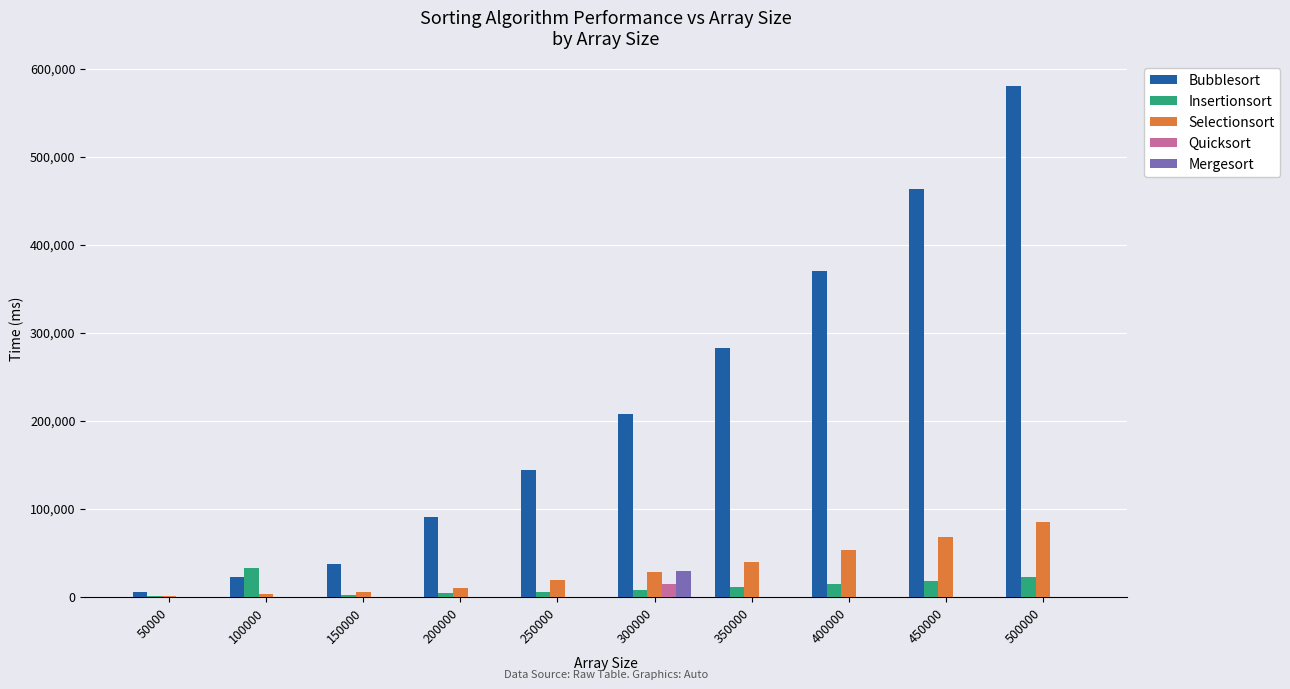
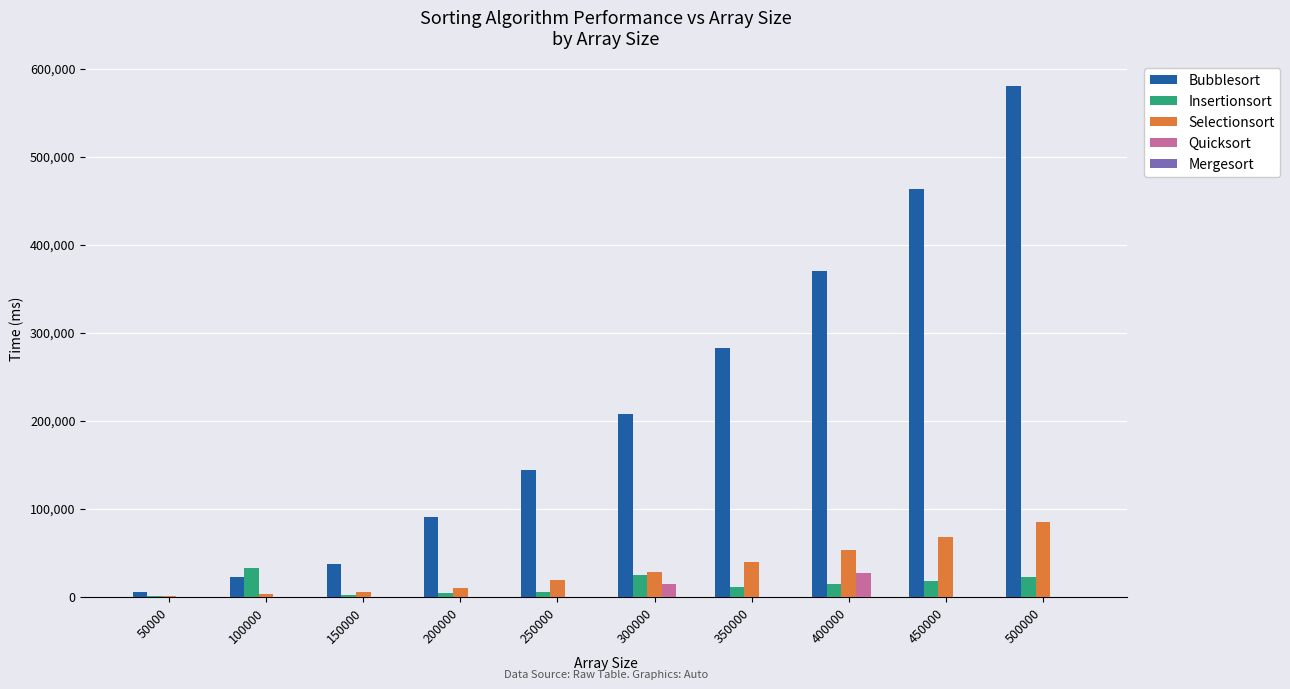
  {
    "Bubblesort": {
      "50000": "0",
      "100000": "20,000",
      "150000": "40,000",
      "200000": "90,000",
      "250000": "140,000",
      "300000": "210,000",
      "350000": "280,000",
      "400000": "370,000",
      "450000": "460,000",
      "500000": "580,000"
    },
    "Insertionsort": {
      "100000": "30,000",
      "200000": "0",
      "250000": "10,000",
-     "300000": "10,000",
+     "300000": "20,000",
      "350000": "10,000",
      "400000": "10,000",
      "450000": "20,000",
      "500000": "20,000"
    },
    "Selectionsort": {
      "150000": "10,000",
      "200000": "10,000",
      "250000": "20,000",
      "300000": "30,000",
      "350000": "40,000",
      "400000": "50,000",
      "450000": "70,000",
      "500000": "90,000"
    },
    "Quicksort": {
      "300000": "10,000",
-     "400000": "0"
+     "400000": "30,000"
    },
    "Mergesort": {
-     "300000": "30,000"
+     "300000": "0"
    }
  }
